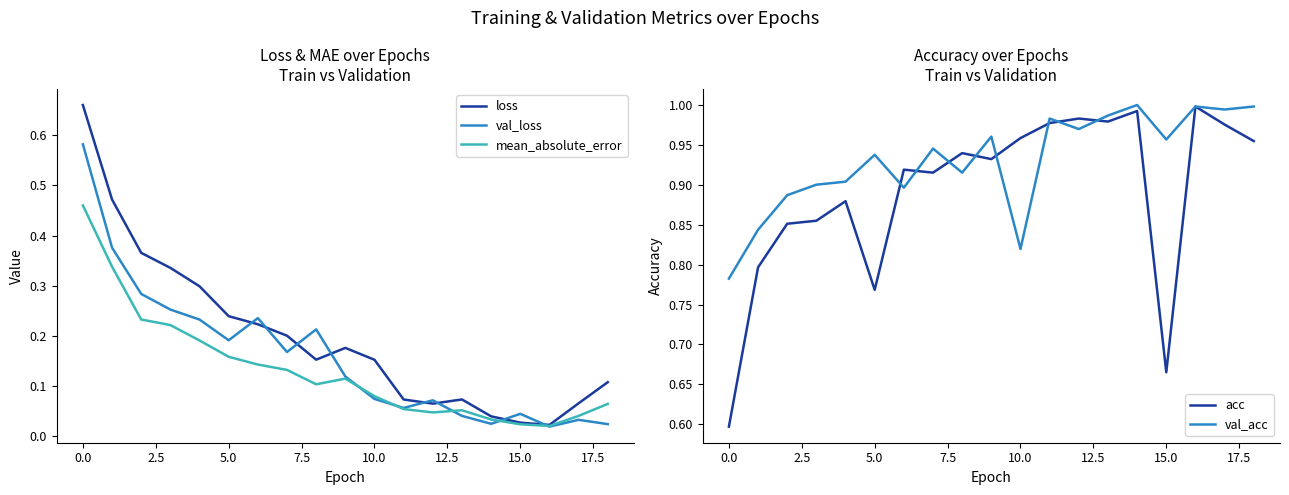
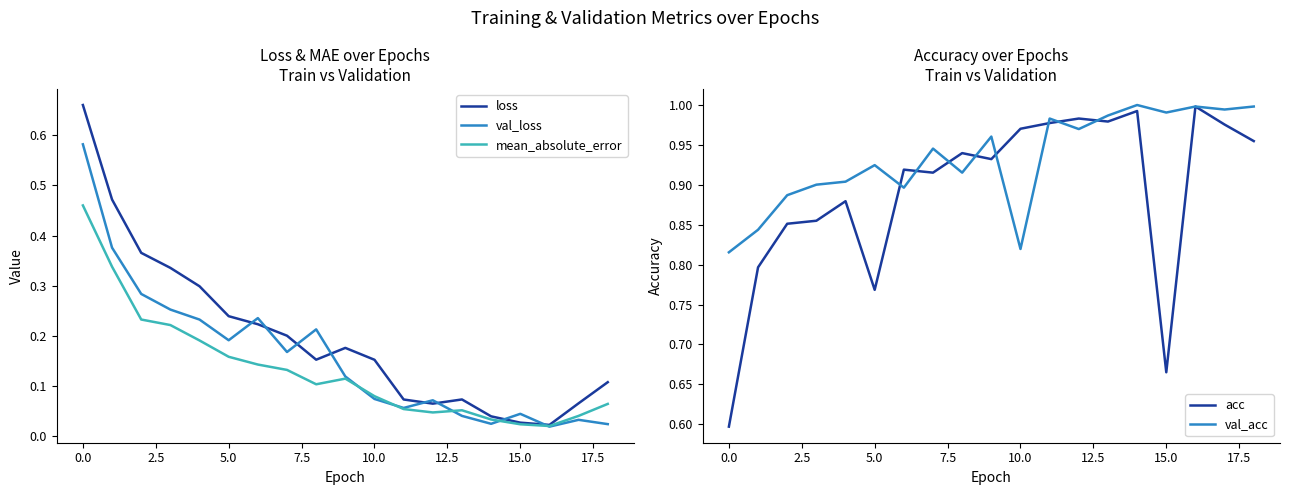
  {
    "Loss & MAE over Epochs Train vs Validation": {
      "loss": {
        "0.0": 0.66,
        "5.0": 0.24,
        "10.0": 0.15
      }
    },
    "Accuracy over Epochs Train vs Validation": {
      "acc": {
        "0.0": 0.60,
        "5.0": 0.77,
-       "10.0": 0.96,
+       "10.0": 0.97,
        "15.0": 0.67
      },
      "val_acc": {
-       "0.0": 0.78,
-       "5.0": 0.94,
+       "0.0": 0.82,
+       "5.0": 0.92,
        "10.0": 0.82,
-       "15.0": 0.96
+       "15.0": 0.99
      }
    }
  }
